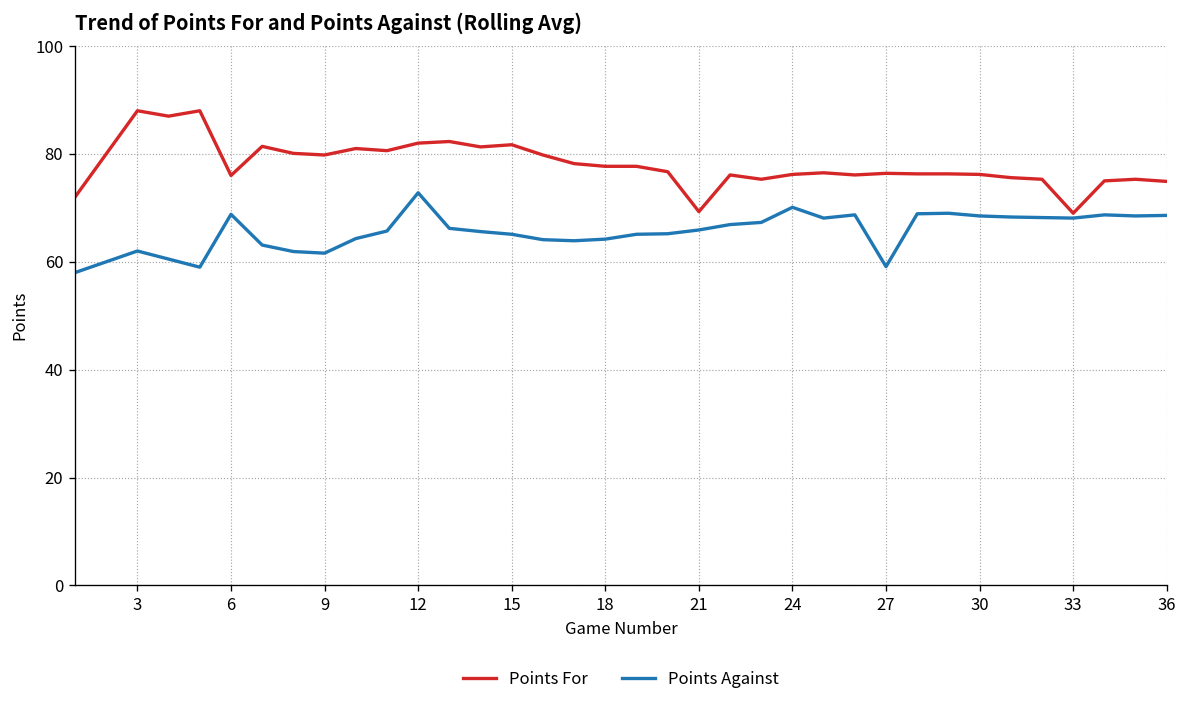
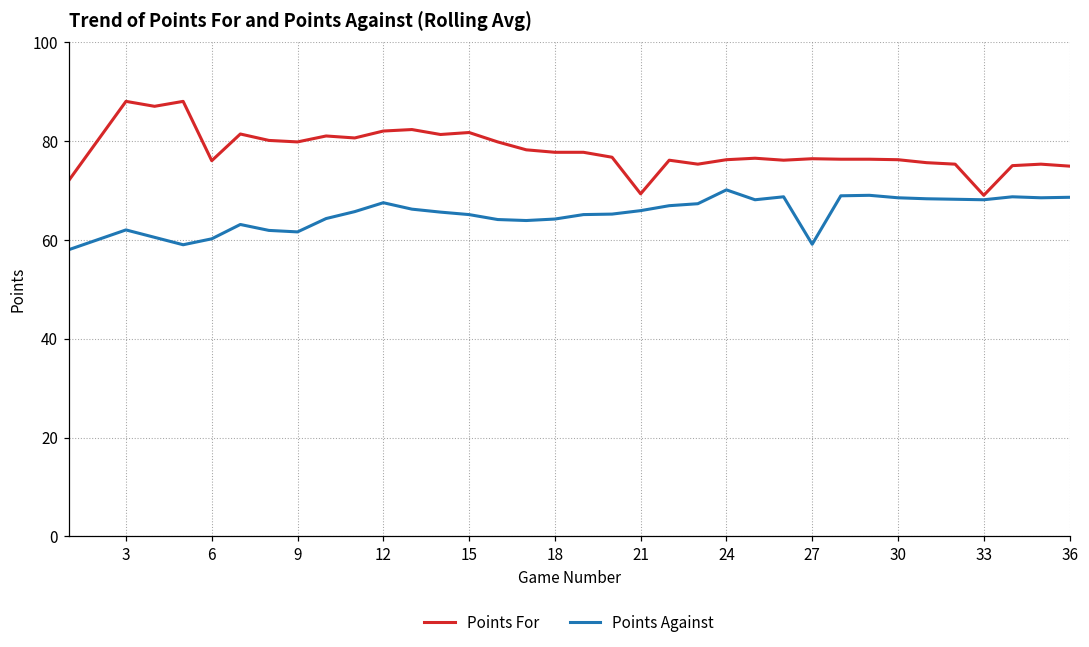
  {
    "Points For": {
      "3": 88,
      "6": 76,
      "9": 80,
      "12": 82,
      "15": 82,
      "18": 78,
      "21": 69,
      "24": 76,
      "27": 76,
      "30": 76,
      "33": 69,
      "36": 75
    },
    "Points Against": {
      "3": 62,
-     "6": 69,
+     "6": 60,
      "9": 62,
-     "12": 73,
+     "12": 68,
      "15": 65,
      "18": 64,
      "21": 66,
      "24": 70,
      "27": 59,
      "30": 69,
      "33": 68,
      "36": 69
    }
  }
